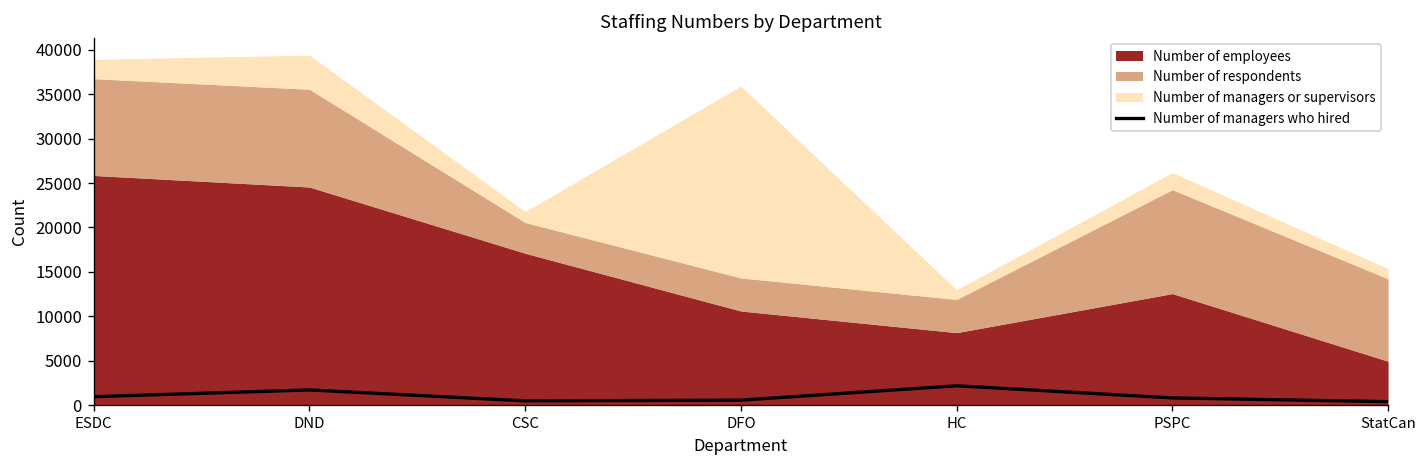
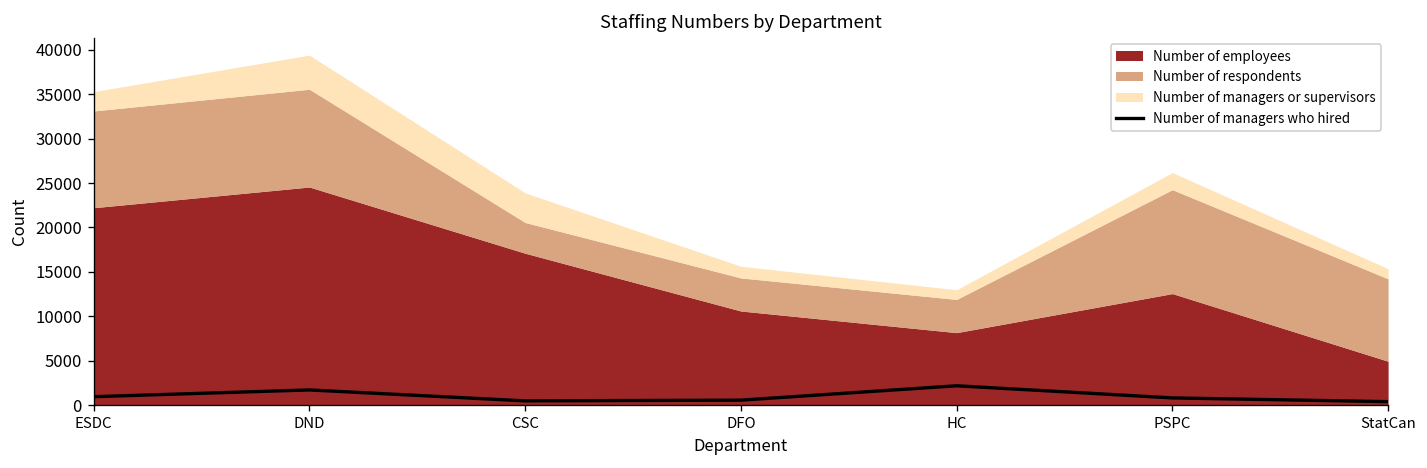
  {
    "Number of employees": {
-     "ESDC": 26000,
+     "ESDC": 22000,
      "DND": 25000,
      "CSC": 17000,
      "DFO": 11000,
      "HC": 8000,
      "PSPC": 13000,
      "StatCan": 5000
    },
    "Number of managers who hired": {
      "ESDC": 1000,
      "DND": 2000,
      "CSC": 0,
      "DFO": 1000,
      "HC": 2000,
      "PSPC": 1000,
      "StatCan": 0
    },
    "Number of respondents": {
      "ESDC": 11000,
      "DND": 11000,
      "CSC": 3000,
      "DFO": 4000,
      "HC": 4000,
      "PSPC": 12000,
      "StatCan": 9000
    },
    "Number of managers or supervisors": {
      "ESDC": 2000,
      "DND": 4000,
-     "CSC": 1000,
-     "DFO": 22000,
+     "CSC": 3000,
+     "DFO": 1000,
      "HC": 1000,
      "PSPC": 2000,
      "StatCan": 1000
    }
  }
